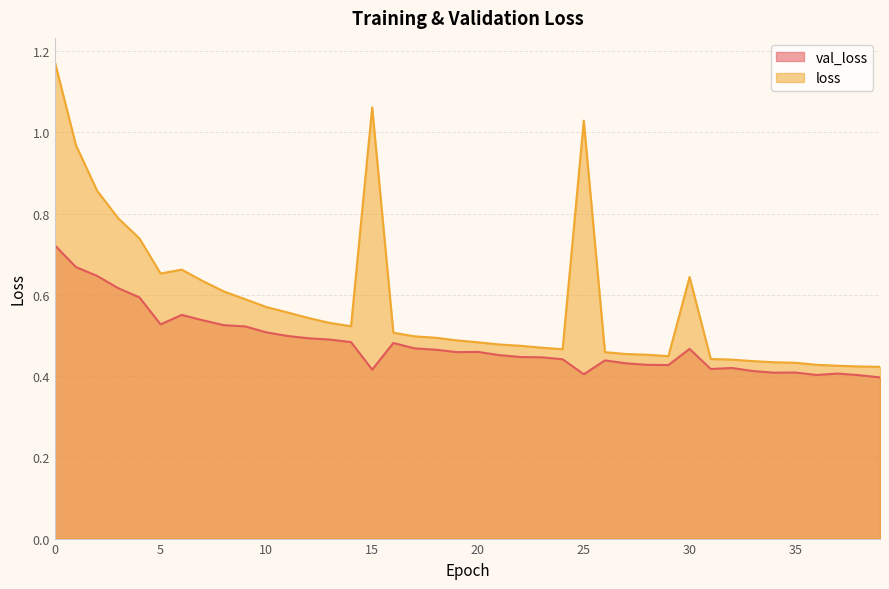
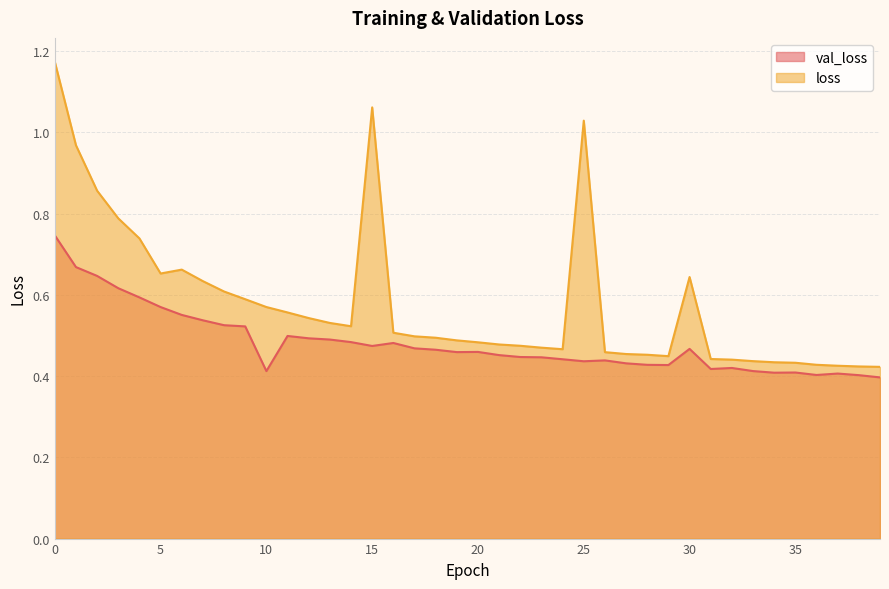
  {
    "val_loss": {
-     "0": 0.72,
-     "5": 0.53,
-     "10": 0.51,
-     "15": 0.42,
+     "0": 0.75,
+     "5": 0.57,
+     "10": 0.41,
+     "15": 0.47,
      "20": 0.46,
-     "25": 0.40,
+     "25": 0.44,
      "30": 0.47,
      "35": 0.41
    },
    "loss": {
      "0": 1.17,
      "5": 0.65,
      "10": 0.57,
      "15": 1.06,
      "20": 0.48,
      "25": 1.03,
      "30": 0.64,
      "35": 0.43
    }
  }
